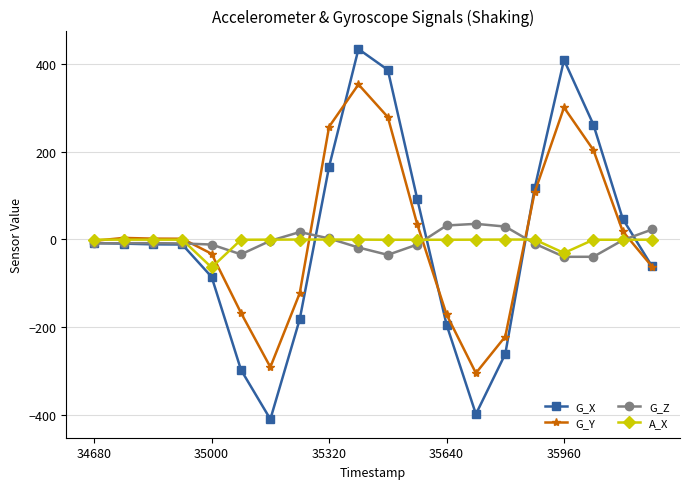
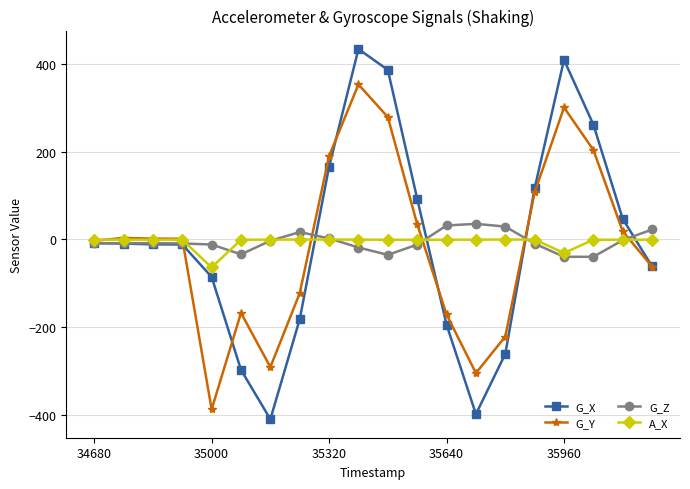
  {
    "G_X": {
      "35000": -90,
      "35320": 170,
      "35640": -190,
      "35960": 410
    },
    "G_Y": {
-     "35000": -30,
-     "35320": 260,
+     "35000": -390,
+     "35320": 190,
      "35640": -170,
      "35960": 300
    },
    "G_Z": {
      "35000": -10,
      "35640": 30,
      "35960": -40
    },
    "A_X": {
      "35000": -60,
      "35640": 0,
      "35960": -30
    }
  }
